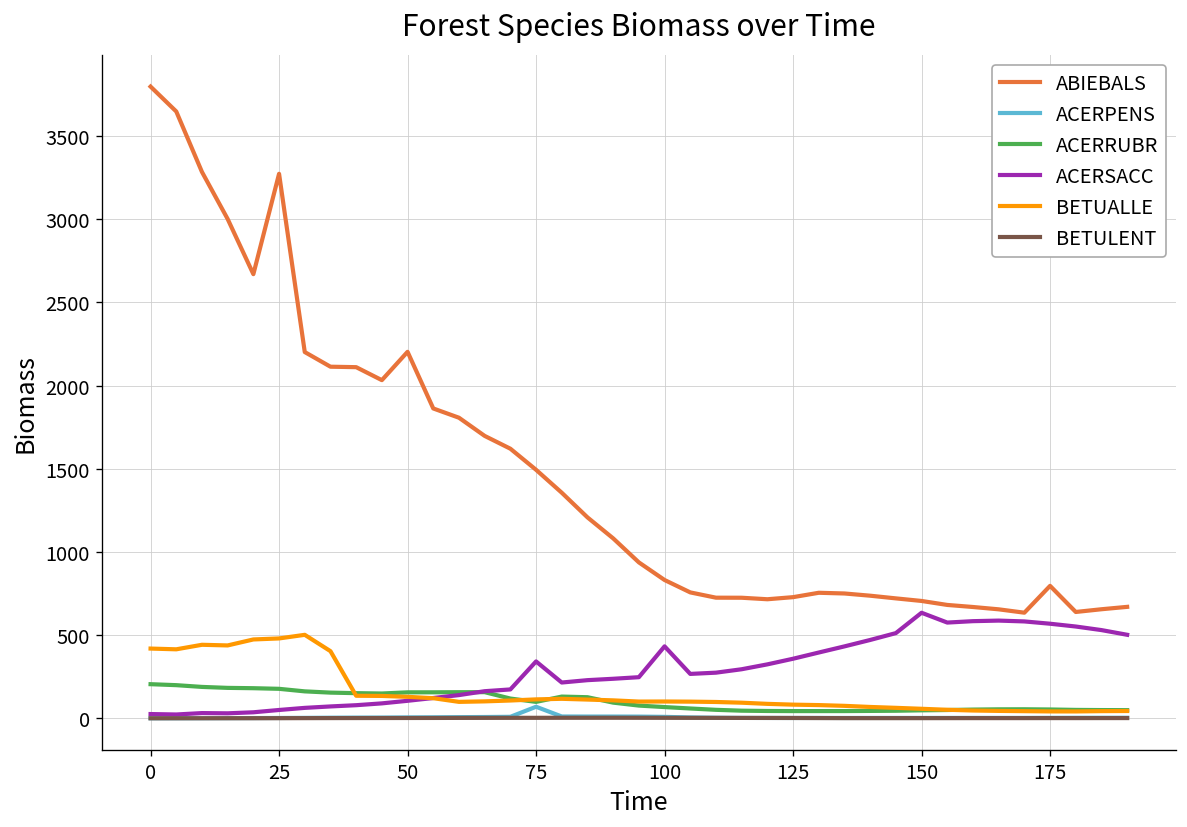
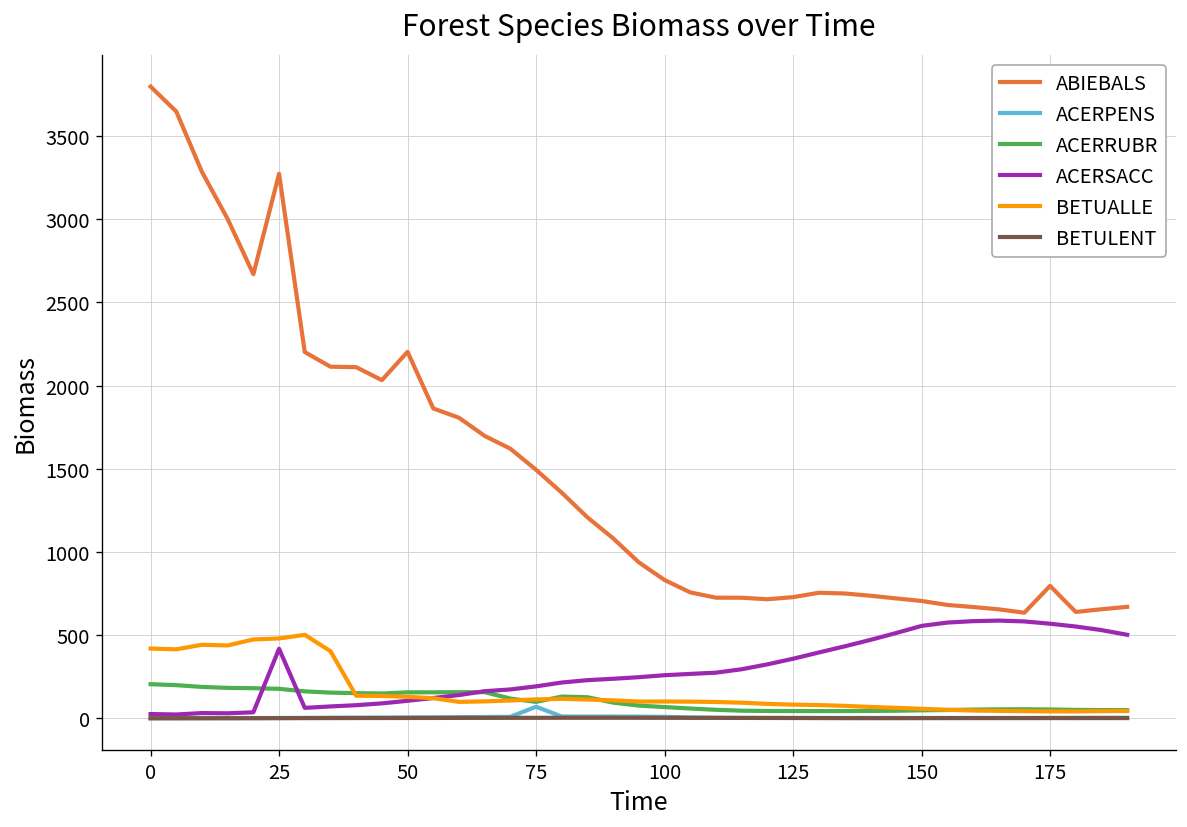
  {
    "ABIEBALS": {
      "0": 3800,
      "25": 3270,
      "50": 2200,
      "75": 1490,
      "100": 830,
      "125": 730,
      "150": 710,
      "175": 800
    },
    "ACERPENS": {
      "75": 70
    },
    "ACERRUBR": {
      "0": 200,
      "25": 180,
      "50": 160,
      "100": 70,
      "125": 40
    },
    "ACERSACC": {
      "0": 30,
-     "25": 50,
+     "25": 420,
      "50": 110,
-     "75": 340,
-     "100": 430,
+     "75": 190,
+     "100": 260,
      "125": 360,
-     "150": 630,
+     "150": 560,
      "175": 570
    },
    "BETUALLE": {
      "0": 420,
      "25": 480,
      "50": 130,
      "100": 100,
      "125": 80
    },
    "BETULENT": {
      "75": 0
    }
  }
